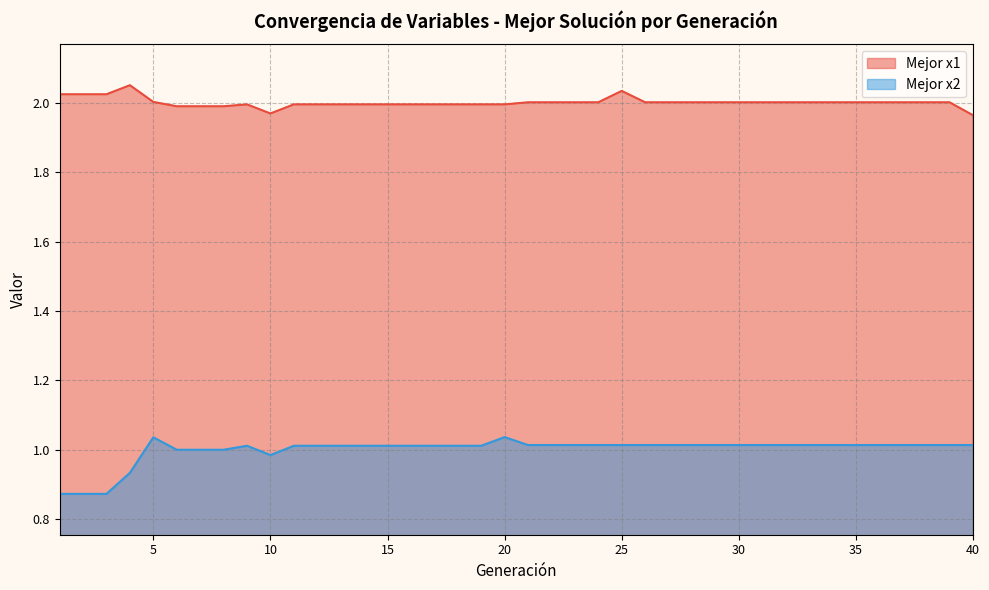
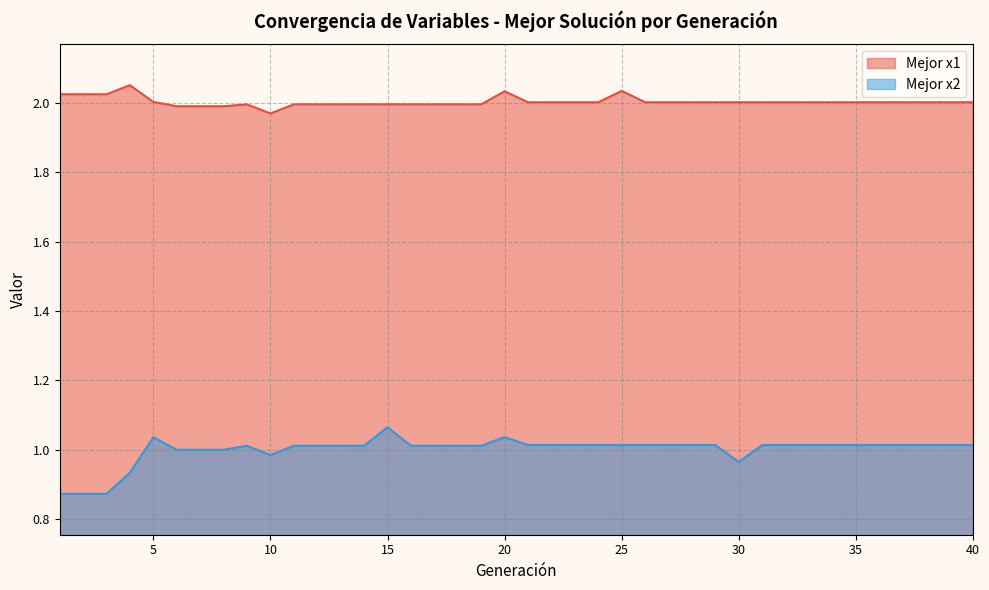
  {
    "Mejor x1": {
      "5": 2.00,
      "10": 1.97,
      "15": 2.00,
-     "20": 2.00,
+     "20": 2.03,
      "25": 2.04,
      "30": 2.00,
      "35": 2.00,
-     "40": 1.96
+     "40": 2.00
    },
    "Mejor x2": {
      "5": 1.04,
      "10": 0.98,
-     "15": 1.01,
+     "15": 1.06,
      "20": 1.04,
      "25": 1.01,
-     "30": 1.01,
+     "30": 0.96,
      "35": 1.01,
      "40": 1.01
    }
  }
